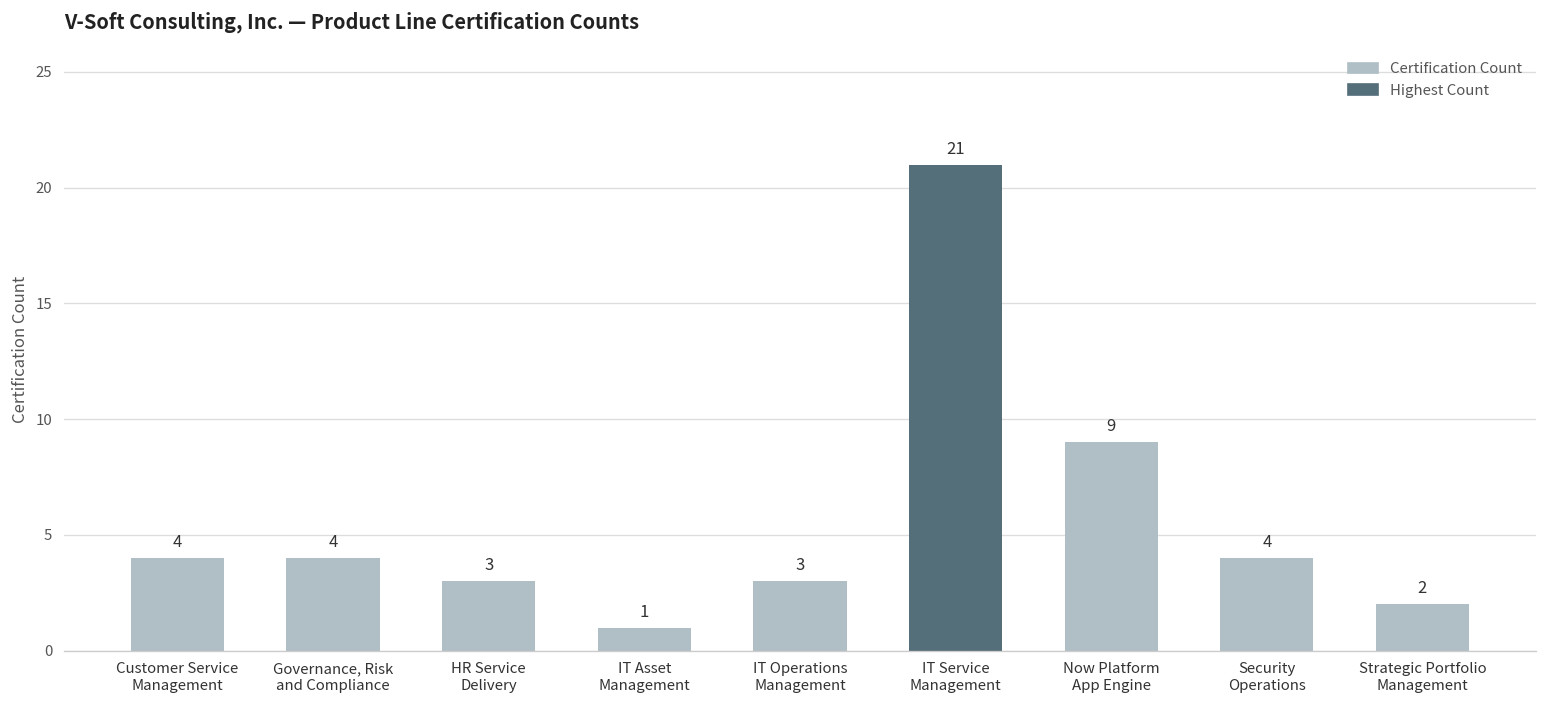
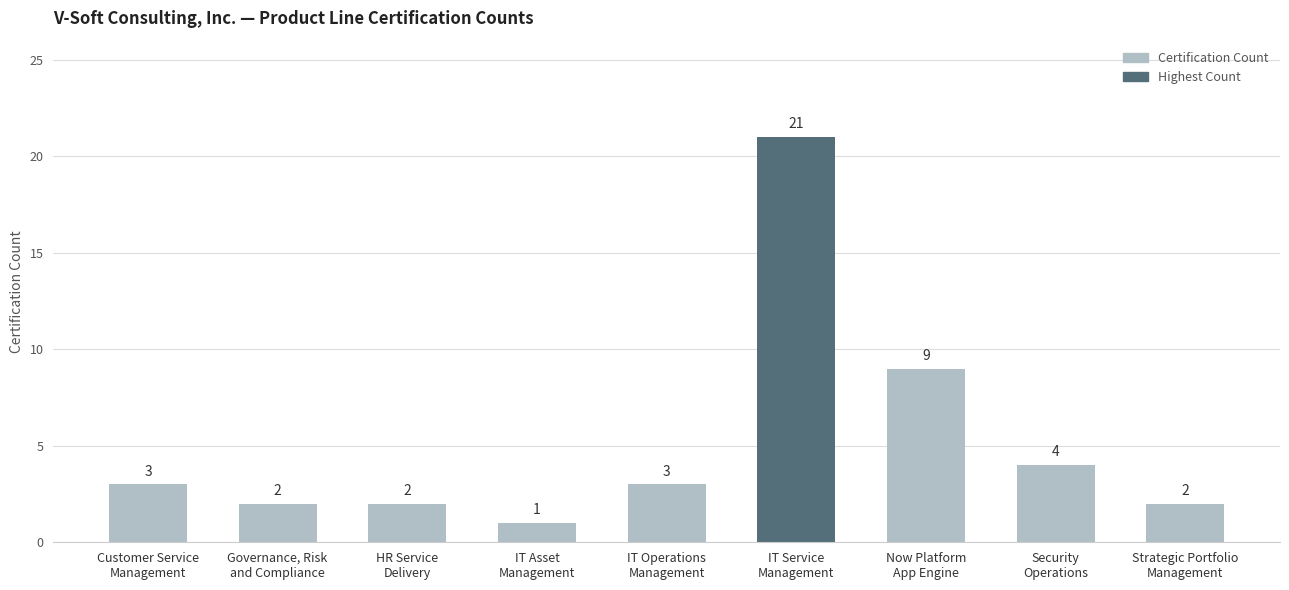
  {
-   "Customer Service Management": 4,
-   "Governance, Risk and Compliance": 4,
-   "HR Service Delivery": 3,
+   "Customer Service Management": 3,
+   "Governance, Risk and Compliance": 2,
+   "HR Service Delivery": 2,
    "IT Asset Management": 1,
    "IT Operations Management": 3,
    "IT Service Management": 21,
    "Now Platform App Engine": 9,
    "Security Operations": 4,
    "Strategic Portfolio Management": 2
  }
